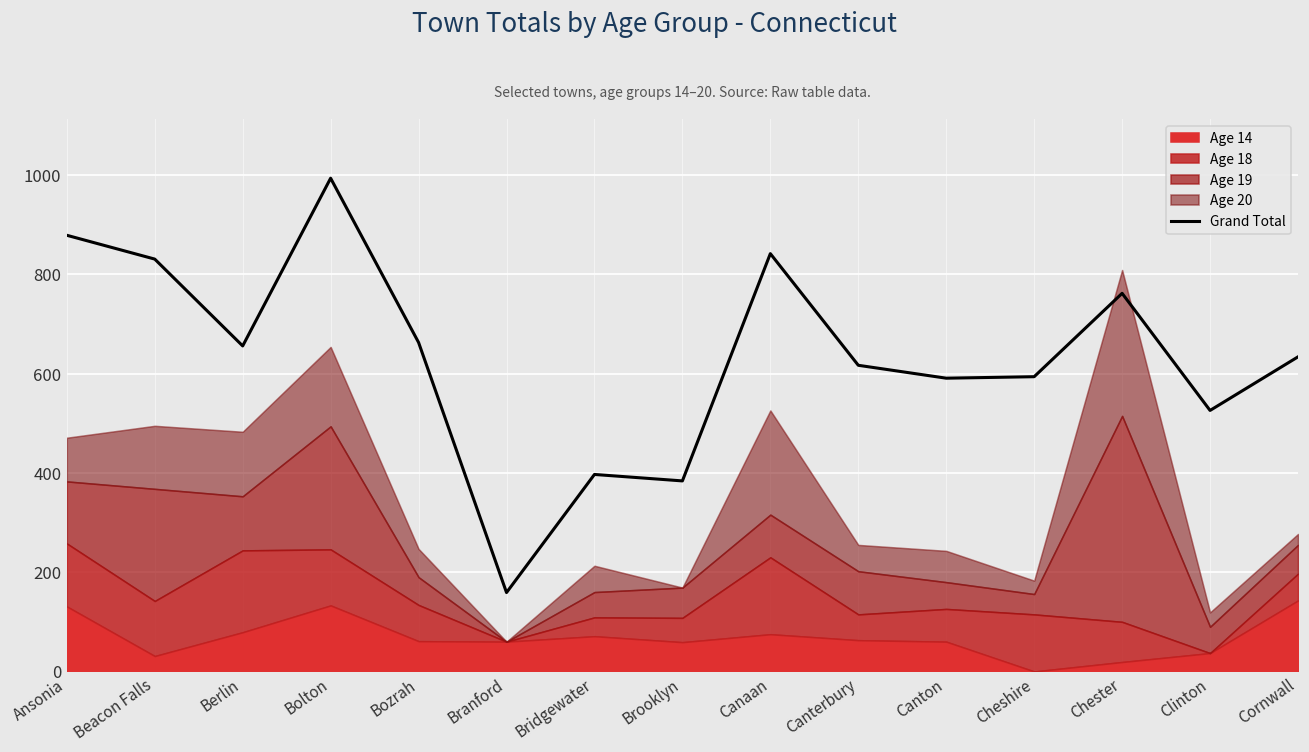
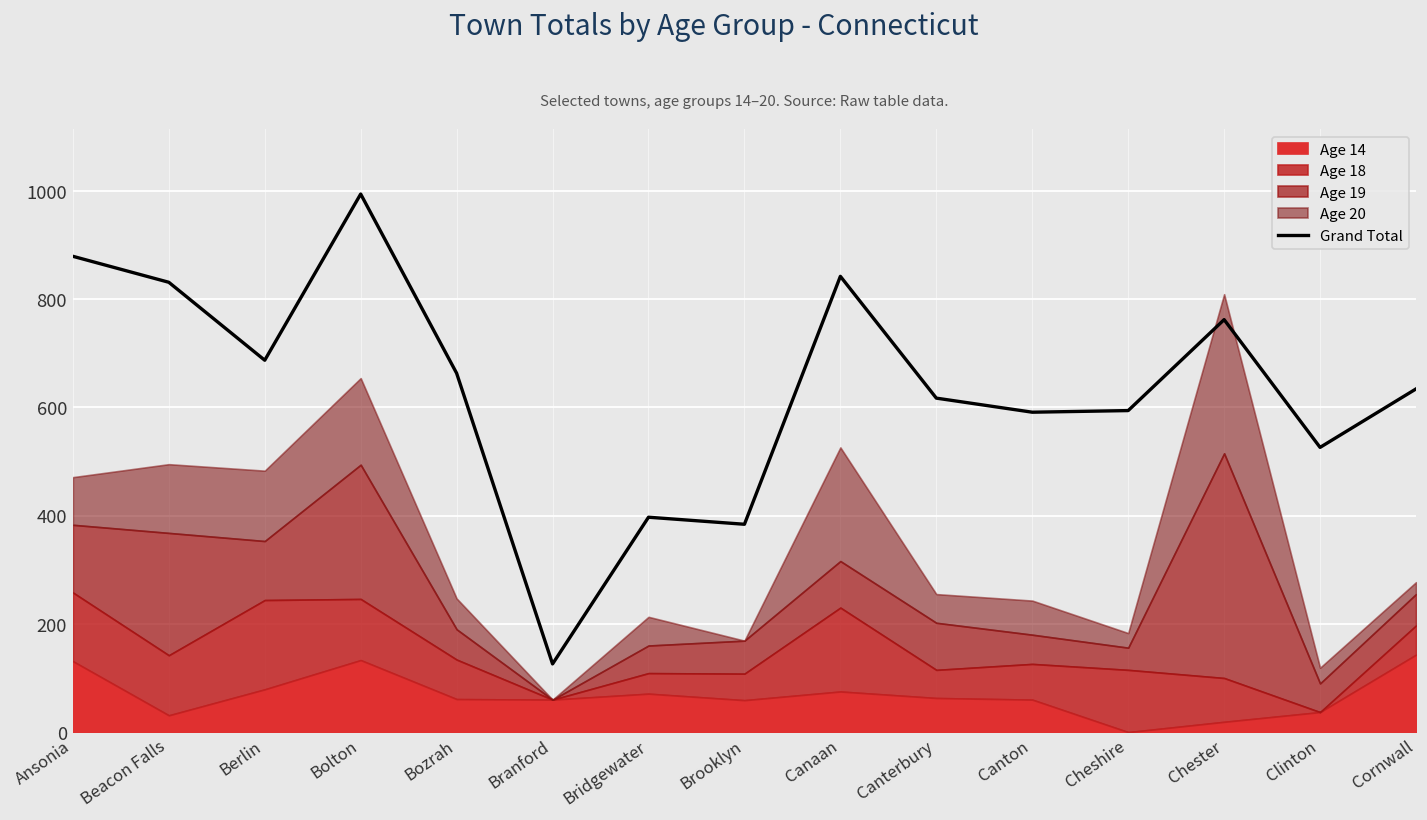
  {
    "Grand Total": {
      "Ansonia": 880,
      "Beacon Falls": 830,
-     "Berlin": 660,
+     "Berlin": 690,
      "Bolton": 990,
      "Bozrah": 660,
-     "Branford": 160,
+     "Branford": 130,
      "Bridgewater": 400,
      "Brooklyn": 380,
      "Canaan": 840,
      "Canterbury": 620,
      "Canton": 590,
      "Cheshire": 590,
      "Chester": 760,
      "Clinton": 530,
      "Cornwall": 630
    }
  }
